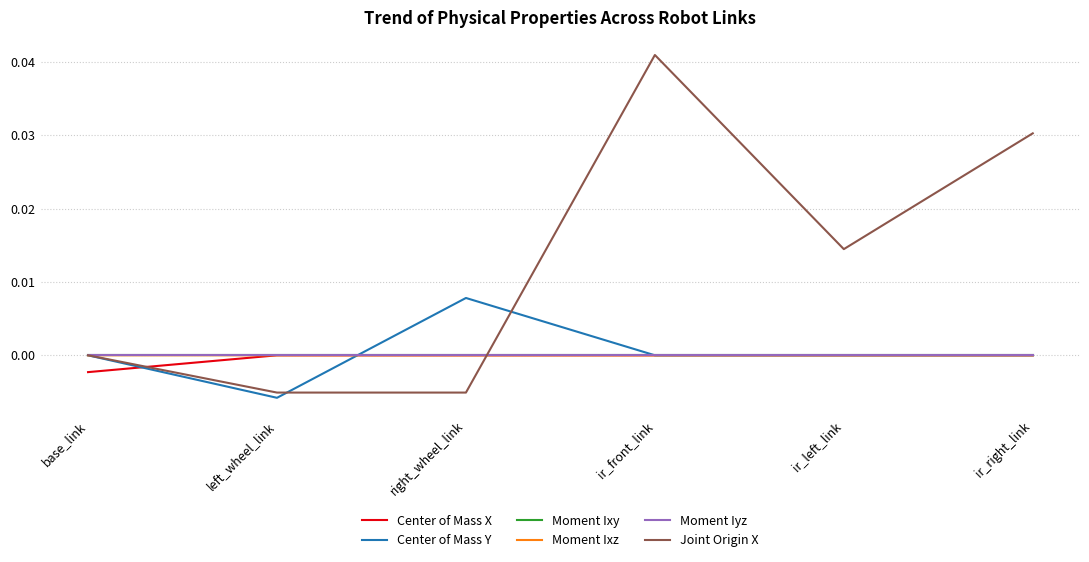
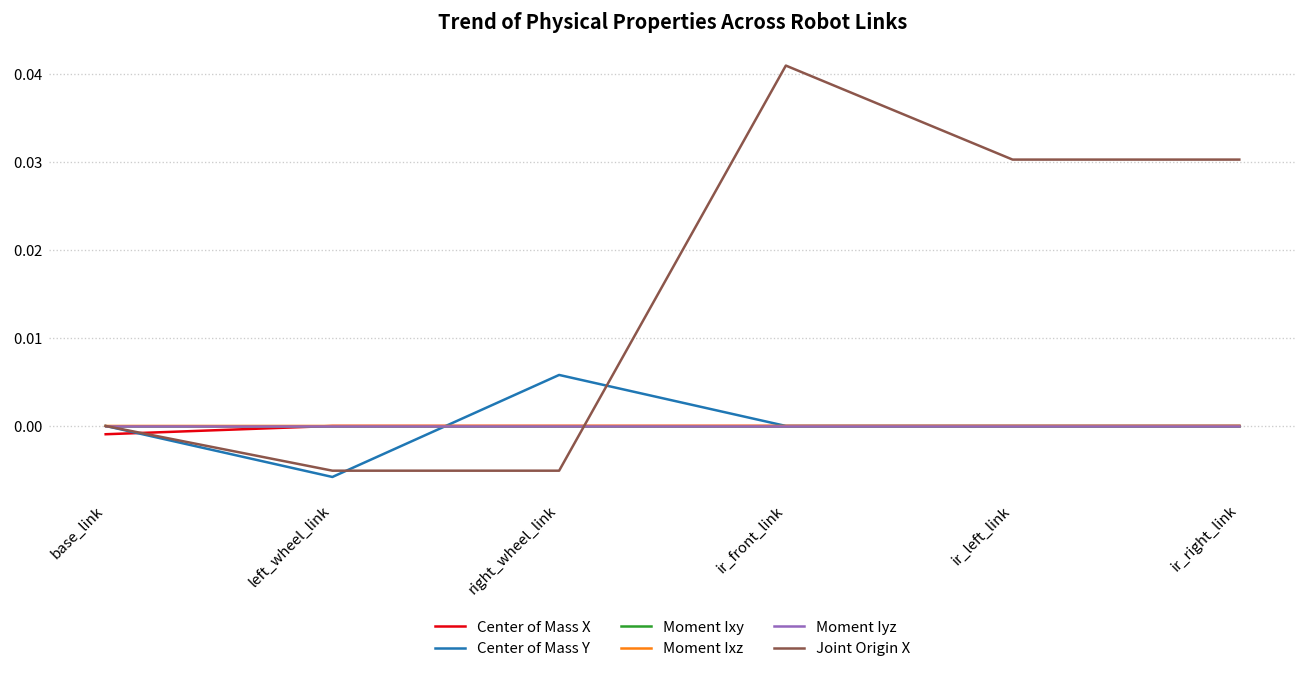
  {
    "Center of Mass X": {
-     "base_link": -0.002
+     "base_link": -0.001
    },
    "Center of Mass Y": {
      "left_wheel_link": -0.006,
-     "right_wheel_link": 0.008
+     "right_wheel_link": 0.006
    },
    "Joint Origin X": {
      "left_wheel_link": -0.005,
      "right_wheel_link": -0.005,
      "ir_front_link": 0.041,
-     "ir_left_link": 0.014,
+     "ir_left_link": 0.030,
      "ir_right_link": 0.030
    }
  }
